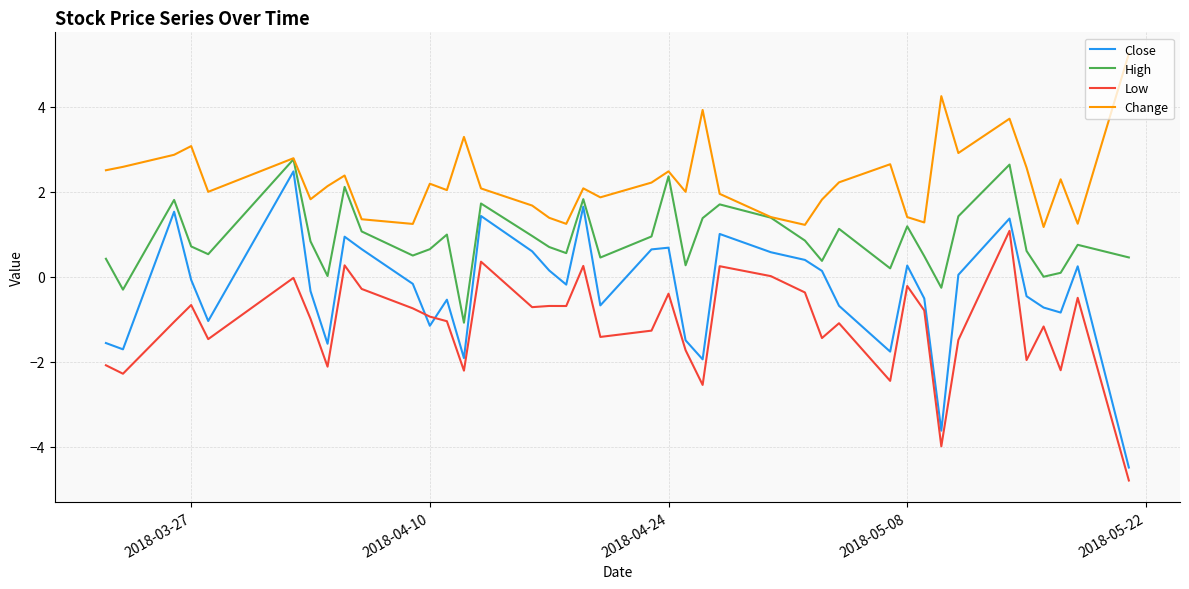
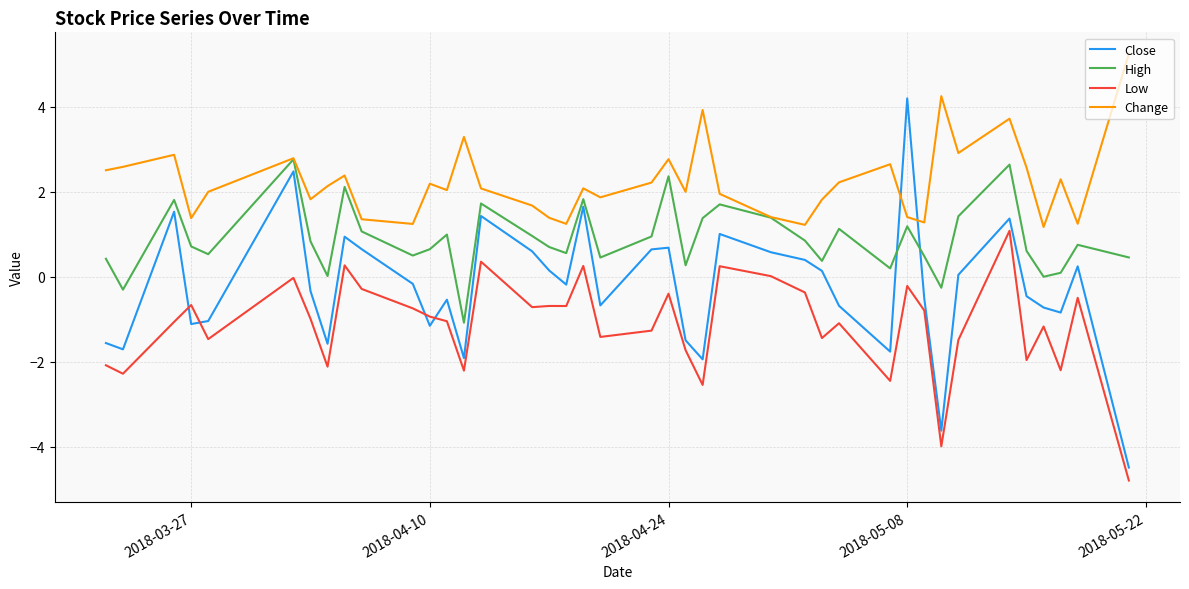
  {
    "Close": {
-     "2018-03-27": -0.1,
+     "2018-03-27": -1.1,
      "2018-04-10": -1.2,
      "2018-04-24": 0.7,
-     "2018-05-08": 0.3
+     "2018-05-08": 4.2
    },
    "High": {
      "2018-03-27": 0.7,
      "2018-04-10": 0.6,
      "2018-04-24": 2.4,
      "2018-05-08": 1.2
    },
    "Low": {
      "2018-03-27": -0.7,
      "2018-04-10": -0.9,
      "2018-04-24": -0.4,
      "2018-05-08": -0.2
    },
    "Change": {
-     "2018-03-27": 3.1,
+     "2018-03-27": 1.4,
      "2018-04-10": 2.2,
-     "2018-04-24": 2.5,
+     "2018-04-24": 2.8,
      "2018-05-08": 1.4
    }
  }
